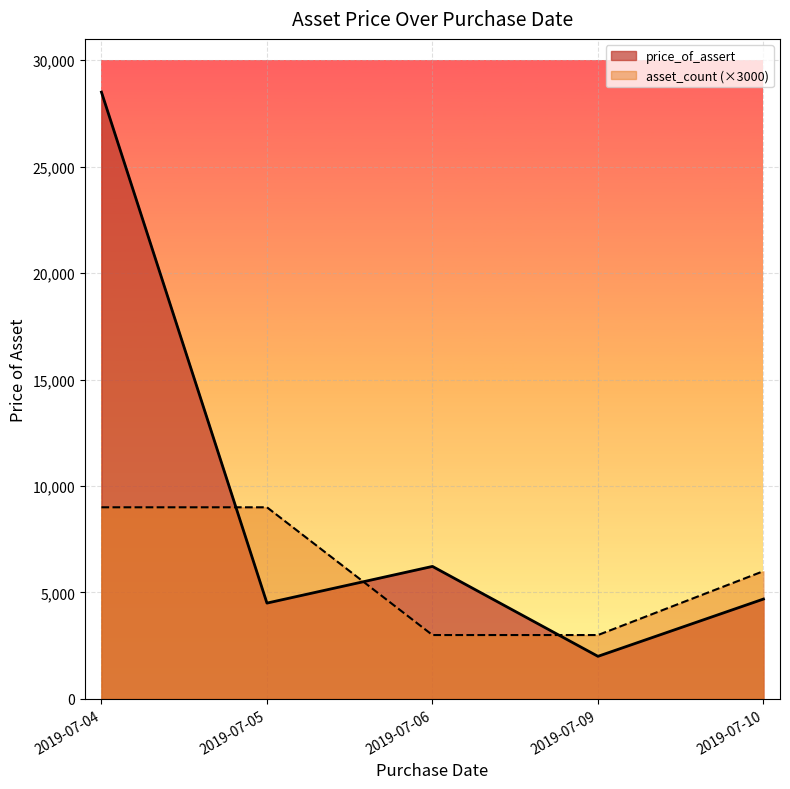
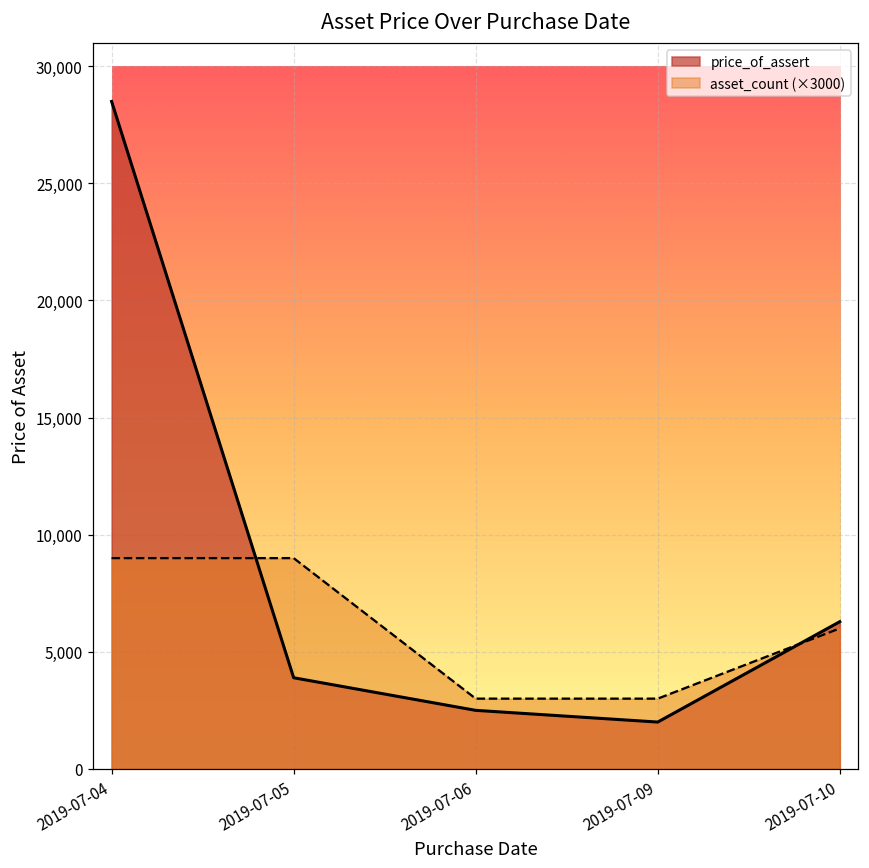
  {
    "price_of_assert": {
      "2019-07-04": "28,500",
-     "2019-07-05": "4,500",
-     "2019-07-06": "6,200",
+     "2019-07-05": "3,900",
+     "2019-07-06": "2,500",
      "2019-07-09": "2,000",
-     "2019-07-10": "4,700"
+     "2019-07-10": "6,300"
    },
    "asset_count (×3000)": {
      "2019-07-04": "9,000",
      "2019-07-05": "9,000",
      "2019-07-06": "3,000",
      "2019-07-09": "3,000",
      "2019-07-10": "6,000"
    }
  }
